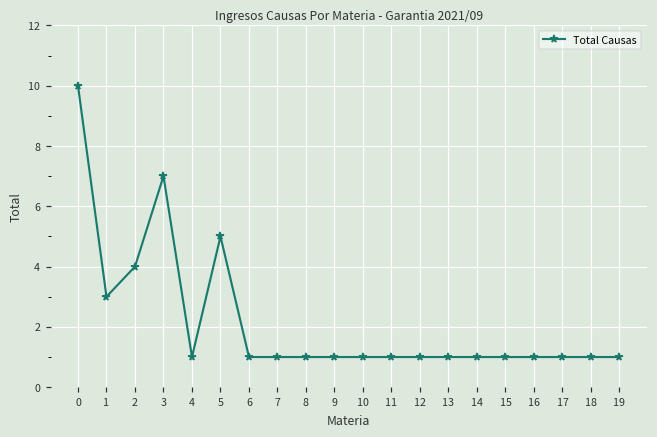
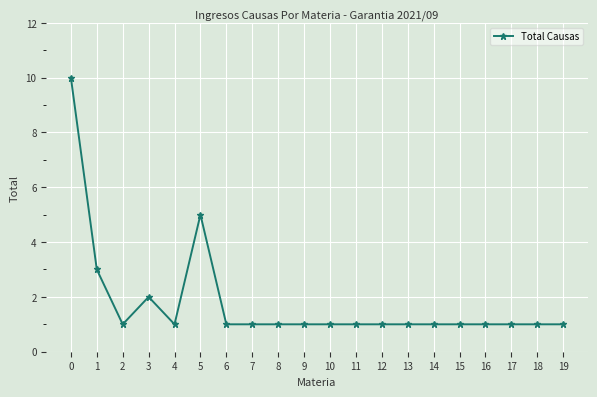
  {
    "0": 10,
    "1": 3,
-   "2": 4,
-   "3": 7,
+   "2": 1,
+   "3": 2,
    "4": 1,
    "5": 5,
    "6": 1,
    "7": 1,
    "8": 1,
    "9": 1,
    "10": 1,
    "11": 1,
    "12": 1,
    "13": 1,
    "14": 1,
    "15": 1,
    "16": 1,
    "17": 1,
    "18": 1,
    "19": 1
  }
